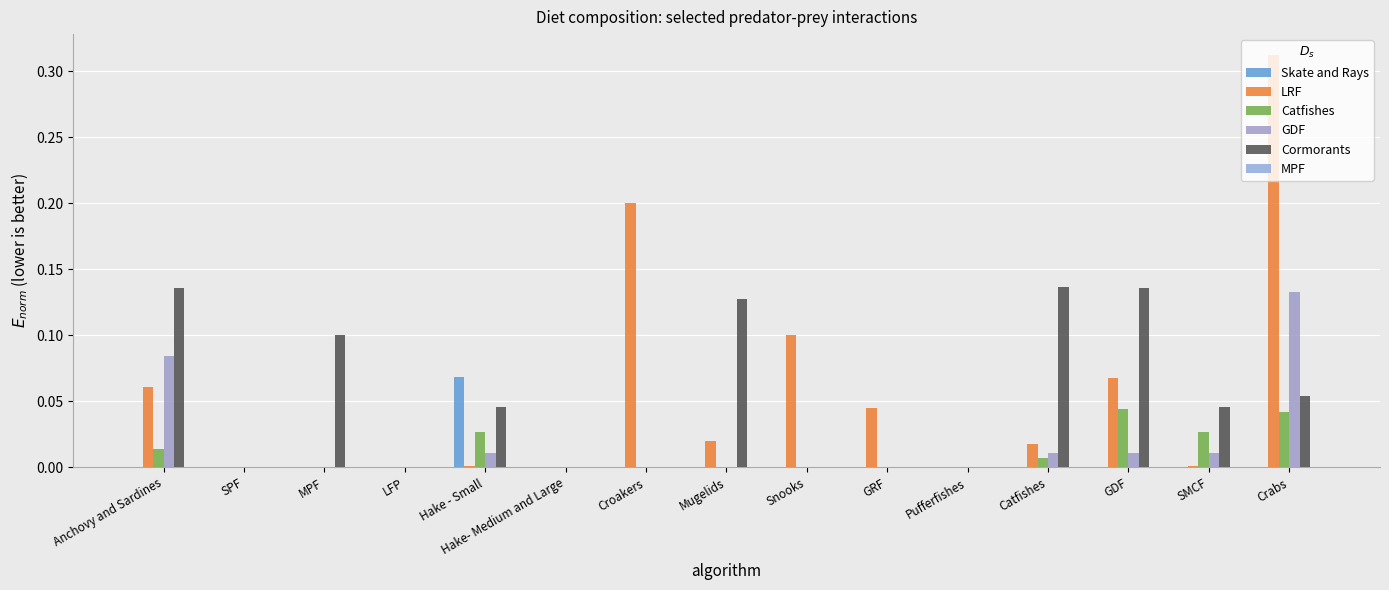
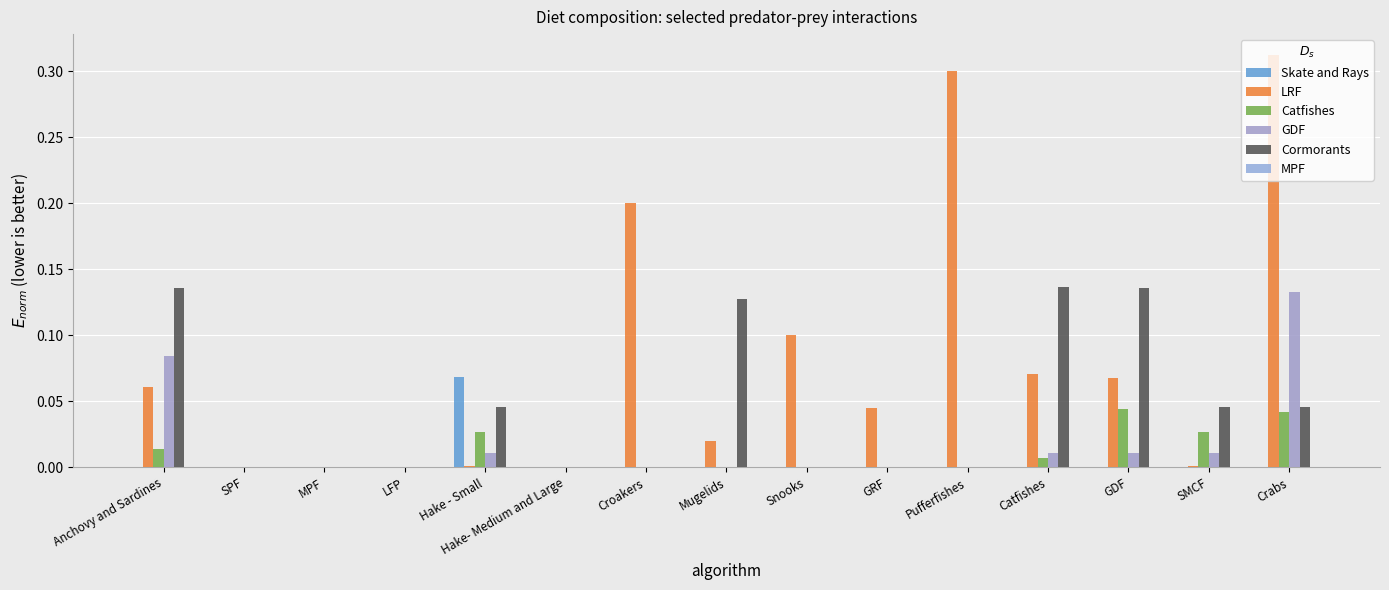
  {
    "LRF": {
      "Anchovy and Sardines": 0.060,
      "SPF": 0.000,
      "MPF": 0.000,
      "LFP": 0.000,
      "Hake- Medium and Large": 0.000,
      "Croakers": 0.200,
      "Mugelids": 0.020,
      "Snooks": 0.100,
      "GRF": 0.045,
-     "Pufferfishes": 0.0,
-     "Catfishes": 0.018,
+     "Pufferfishes": 0.3,
+     "Catfishes": 0.071,
      "GDF": 0.067
    },
    "Catfishes": {
      "Anchovy and Sardines": 0.014,
      "SPF": 0.000,
      "MPF": 0.000,
      "LFP": 0.000,
      "Hake - Small": 0.027,
      "Hake- Medium and Large": 0.000,
      "Croakers": 0.000,
      "Mugelids": 0.000,
      "Snooks": 0.000,
      "GRF": 0.000,
      "Pufferfishes": 0.000,
      "Catfishes": 0.007,
      "GDF": 0.044,
      "SMCF": 0.027,
      "Crabs": 0.042
    },
    "Cormorants": {
      "Anchovy and Sardines": 0.136,
      "SPF": 0.000,
-     "MPF": 0.1,
+     "MPF": 0.0,
      "LFP": 0.000,
      "Hake - Small": 0.045,
      "Hake- Medium and Large": 0.000,
      "Croakers": 0.000,
      "Mugelids": 0.127,
      "Snooks": 0.000,
      "GRF": 0.000,
      "Pufferfishes": 0.000,
      "Catfishes": 0.137,
      "GDF": 0.136,
      "SMCF": 0.045,
-     "Crabs": 0.054
+     "Crabs": 0.045
    }
  }
